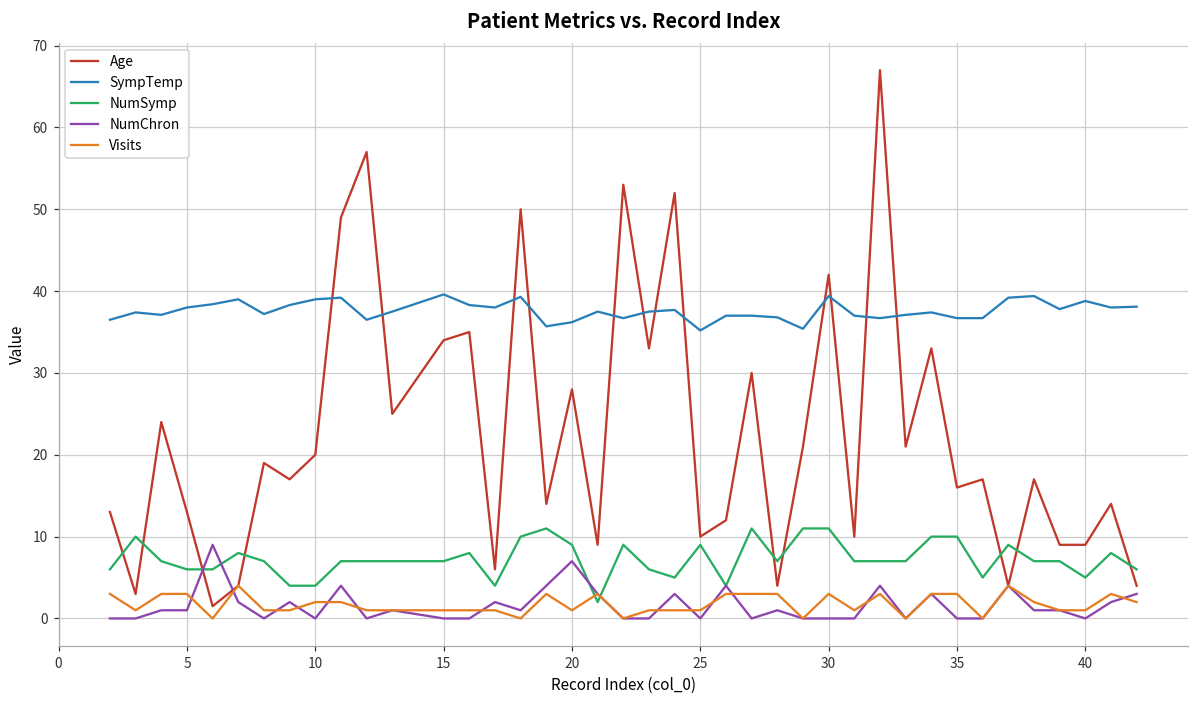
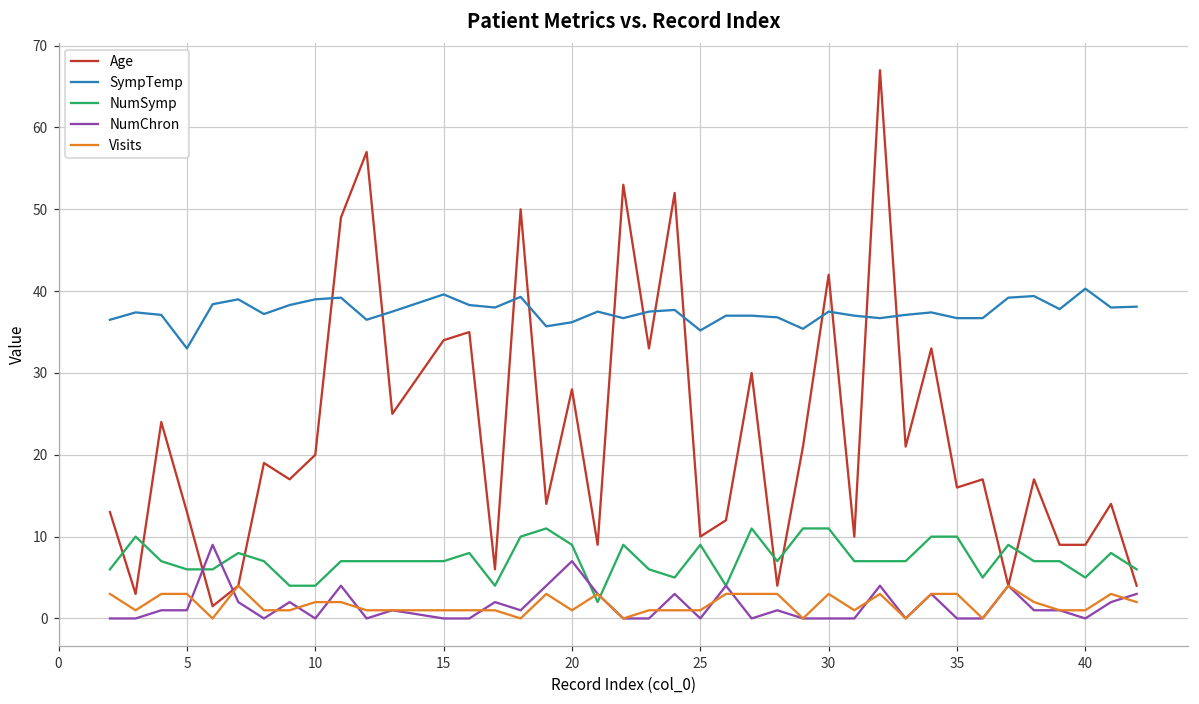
  {
    "Age": {
      "5": 13,
      "10": 20,
      "15": 34,
      "20": 28,
      "25": 10,
      "30": 42,
      "35": 16,
      "40": 9
    },
    "SympTemp": {
-     "5": 38,
+     "5": 33,
      "10": 39,
      "15": 40,
      "20": 36,
      "25": 35,
-     "30": 39,
+     "30": 38,
      "35": 37,
-     "40": 39
+     "40": 40
    },
    "NumSymp": {
      "5": 6,
      "10": 4,
      "15": 7,
      "20": 9,
      "25": 9,
      "30": 11,
      "35": 10,
      "40": 5
    },
    "NumChron": {
      "5": 1,
      "10": 0,
      "15": 0,
      "20": 7,
      "25": 0,
      "30": 0,
      "35": 0,
      "40": 0
    },
    "Visits": {
      "5": 3,
      "10": 2,
      "15": 1,
      "20": 1,
      "25": 1,
      "30": 3,
      "35": 3,
      "40": 1
    }
  }
